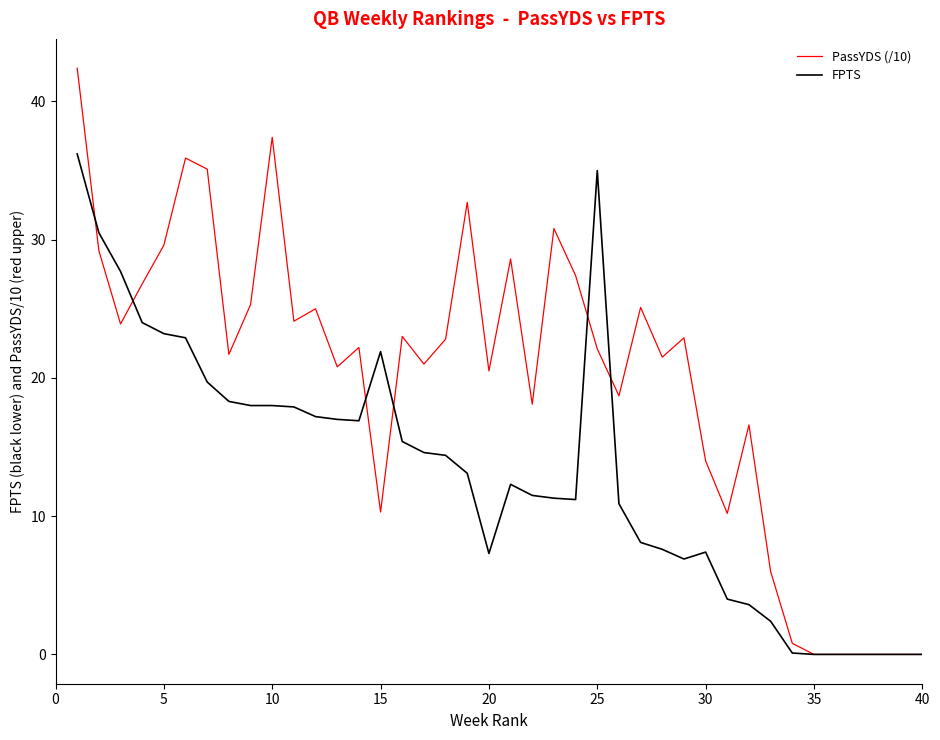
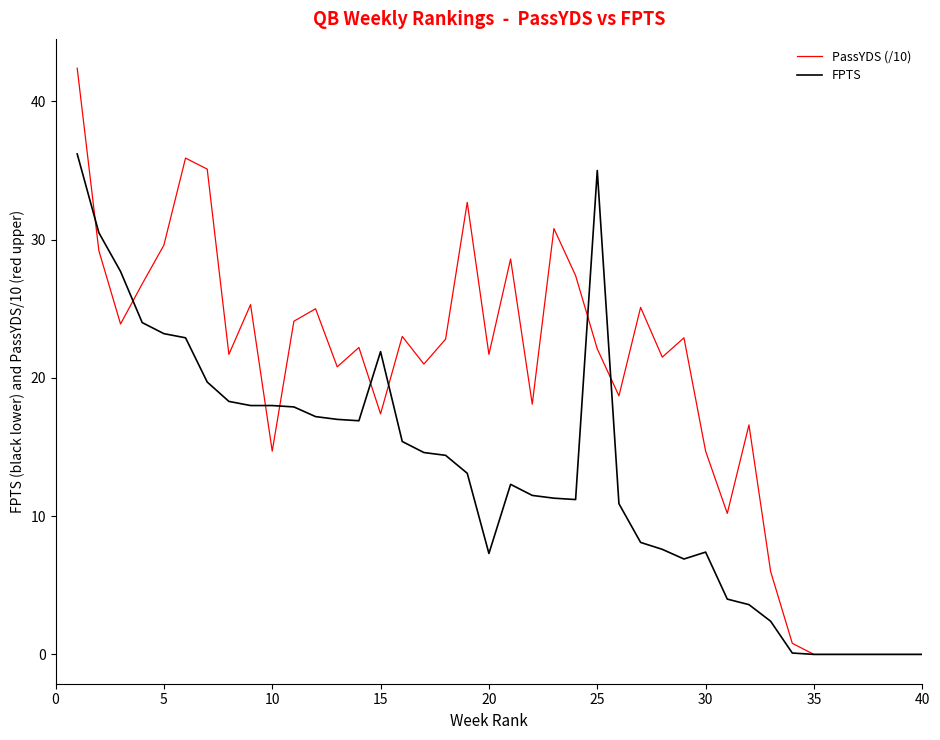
  {
    "PassYDS (/10)": {
      "5": 29.6,
-     "10": 37.4,
-     "15": 10.3,
-     "20": 20.5,
+     "10": 14.7,
+     "15": 17.4,
+     "20": 21.7,
      "25": 22.1,
-     "30": 14.0
+     "30": 14.7
    },
    "FPTS": {
      "5": 23.2,
      "10": 18.0,
      "15": 21.9,
      "20": 7.3,
      "25": 35.0,
      "30": 7.4
    }
  }
